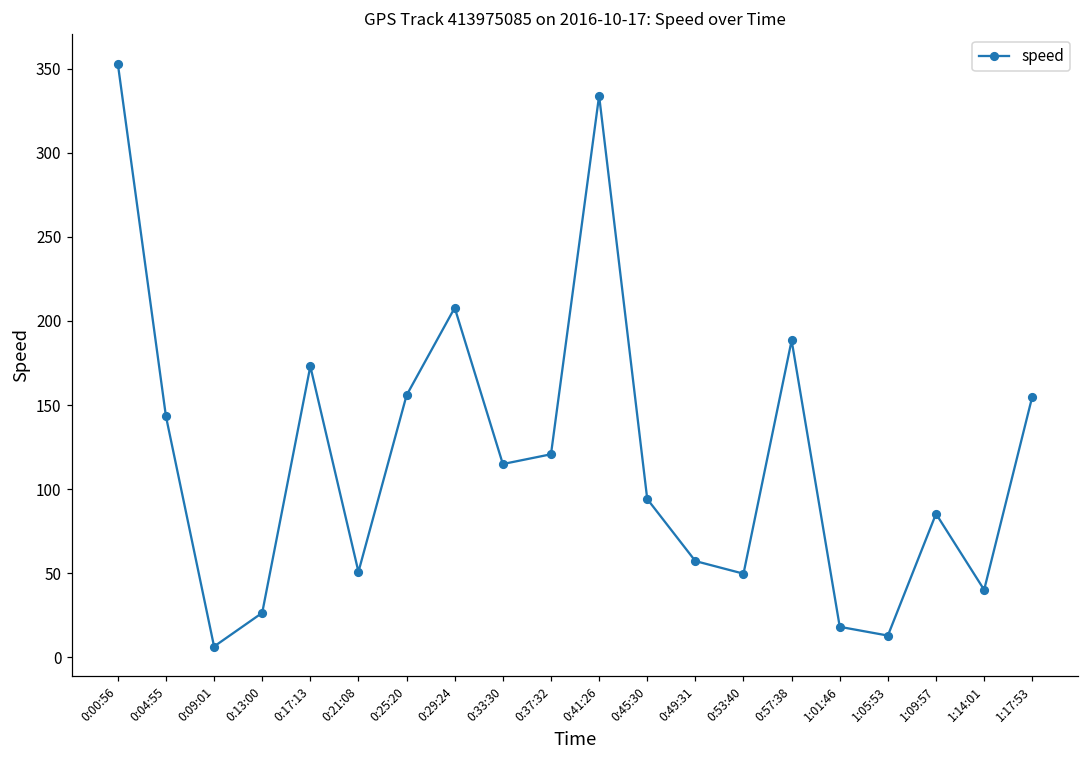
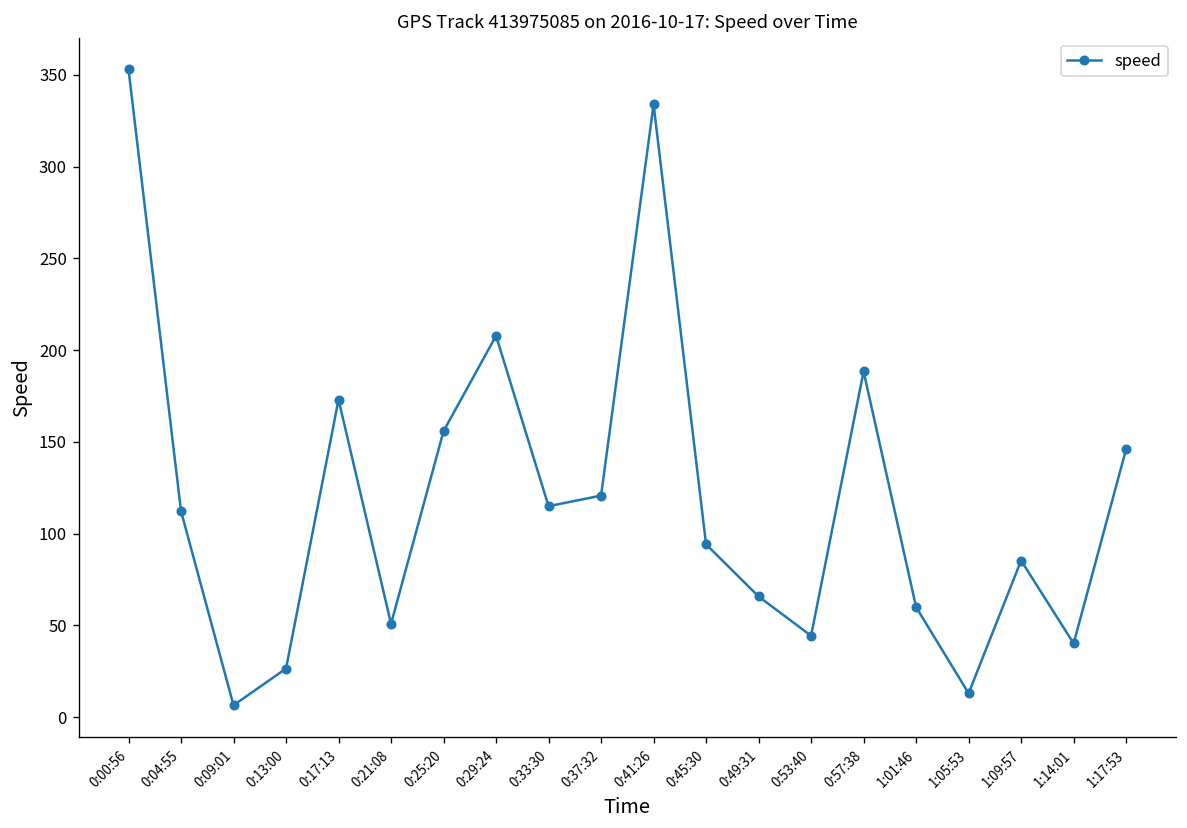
  {
    "0:00:56": 353,
-   "0:04:55": 143,
+   "0:04:55": 112,
    "0:09:01": 6,
    "0:13:00": 26,
    "0:17:13": 173,
    "0:21:08": 51,
    "0:25:20": 156,
    "0:29:24": 208,
    "0:33:30": 115,
    "0:37:32": 121,
    "0:41:26": 334,
    "0:45:30": 94,
-   "0:49:31": 57,
-   "0:53:40": 50,
+   "0:49:31": 66,
+   "0:53:40": 44,
    "0:57:38": 188,
-   "1:01:46": 18,
+   "1:01:46": 60,
    "1:05:53": 13,
    "1:09:57": 85,
    "1:14:01": 40,
-   "1:17:53": 155
+   "1:17:53": 146
  }
